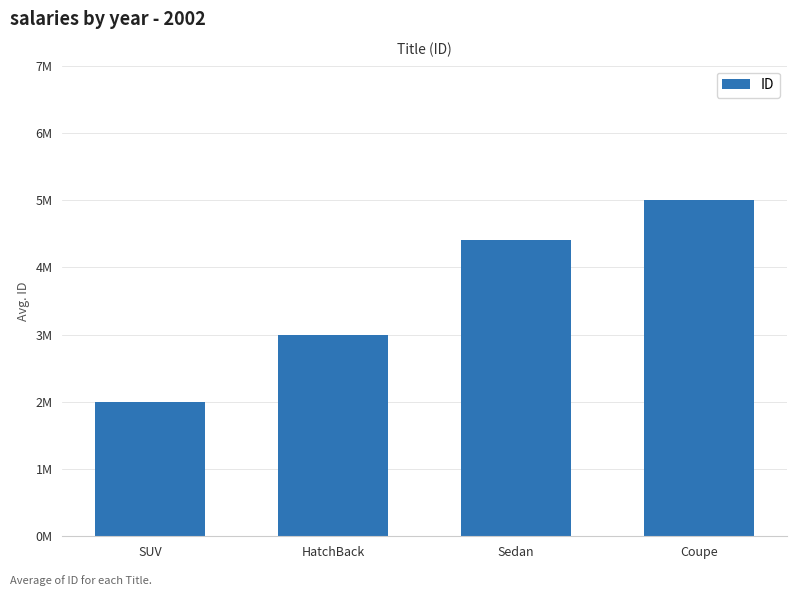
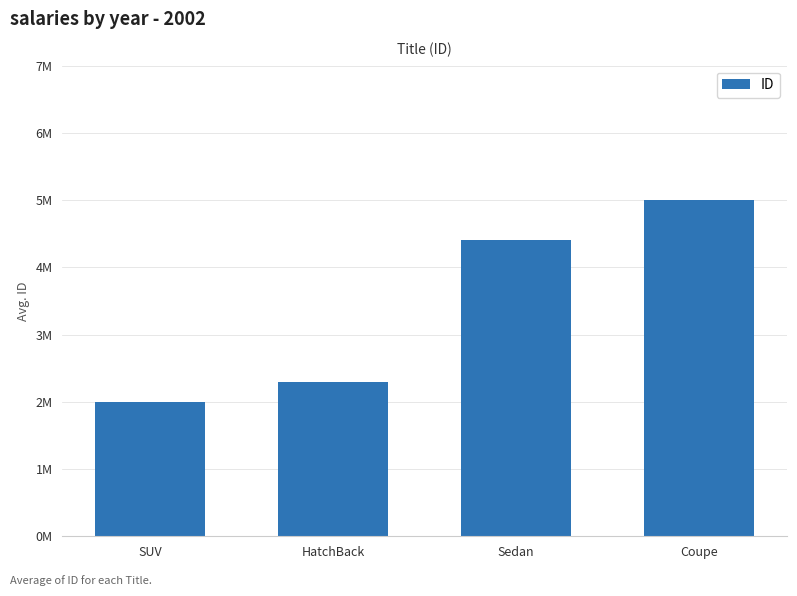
  {
    "SUV": 2000000,
-   "HatchBack": 3000000,
+   "HatchBack": 2300000,
    "Sedan": 4400000,
    "Coupe": 5000000
  }
